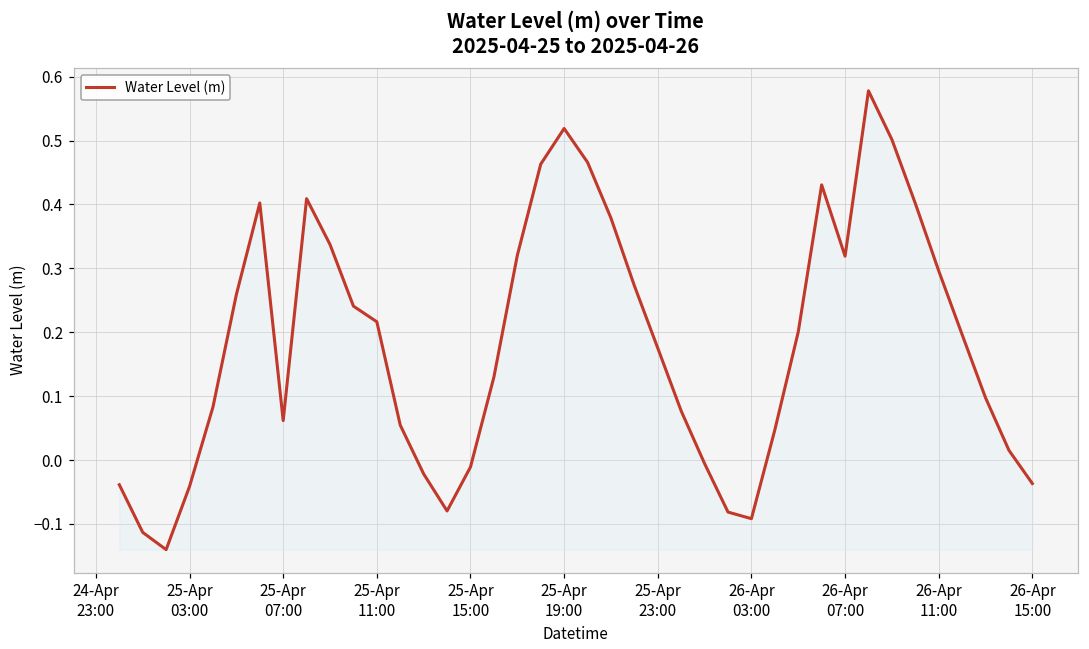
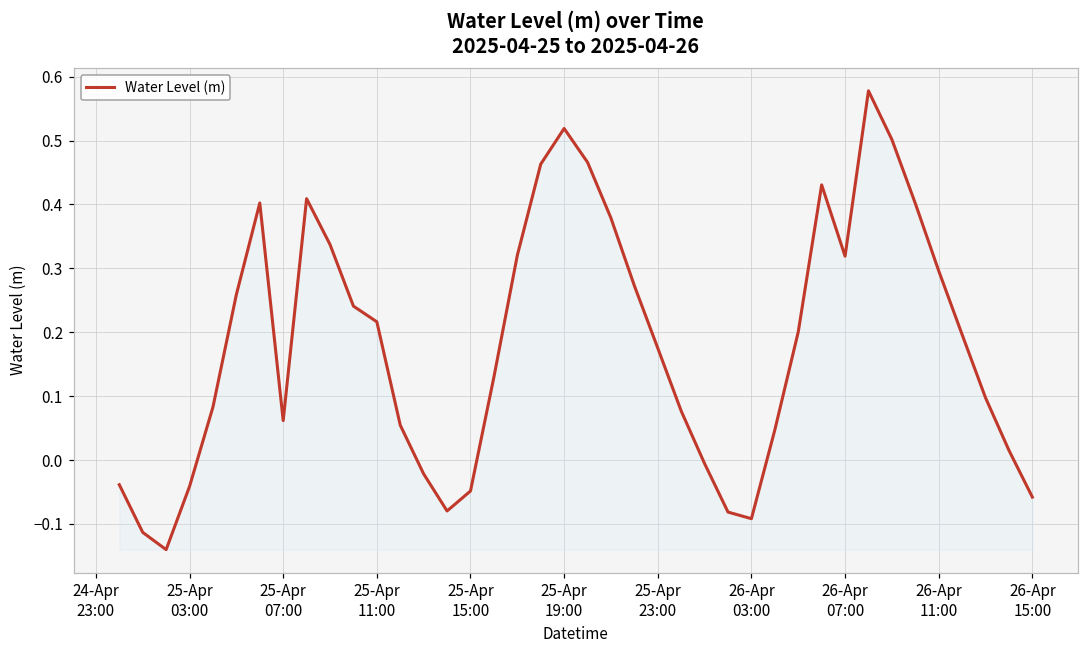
  {
    "25-Apr 03:00": -0.04,
    "25-Apr 07:00": 0.06,
    "25-Apr 11:00": 0.22,
-   "25-Apr 15:00": -0.01,
+   "25-Apr 15:00": -0.05,
    "25-Apr 19:00": 0.52,
    "25-Apr 23:00": 0.18,
    "26-Apr 03:00": -0.09,
    "26-Apr 07:00": 0.32,
    "26-Apr 11:00": 0.30,
-   "26-Apr 15:00": -0.04
+   "26-Apr 15:00": -0.06
  }
